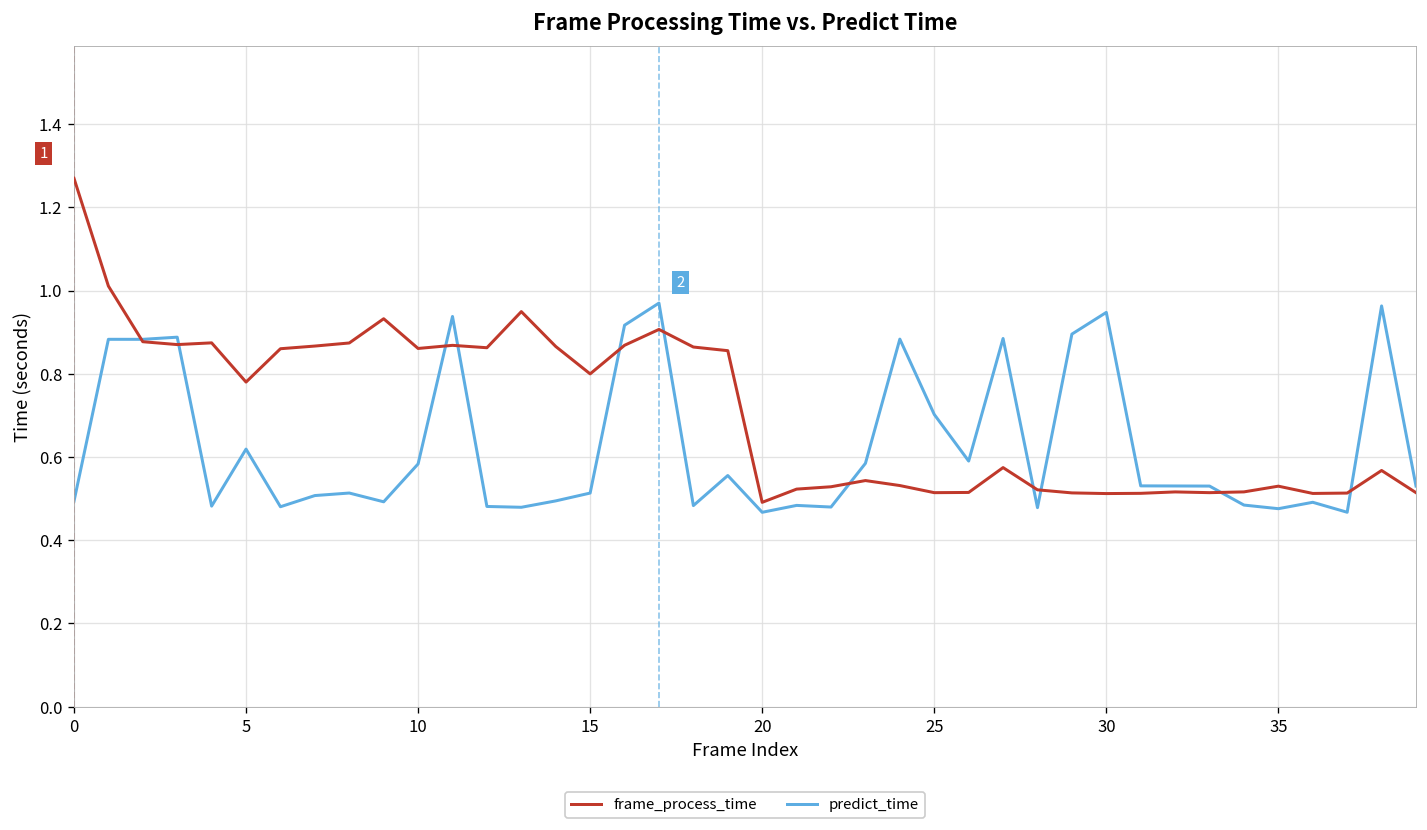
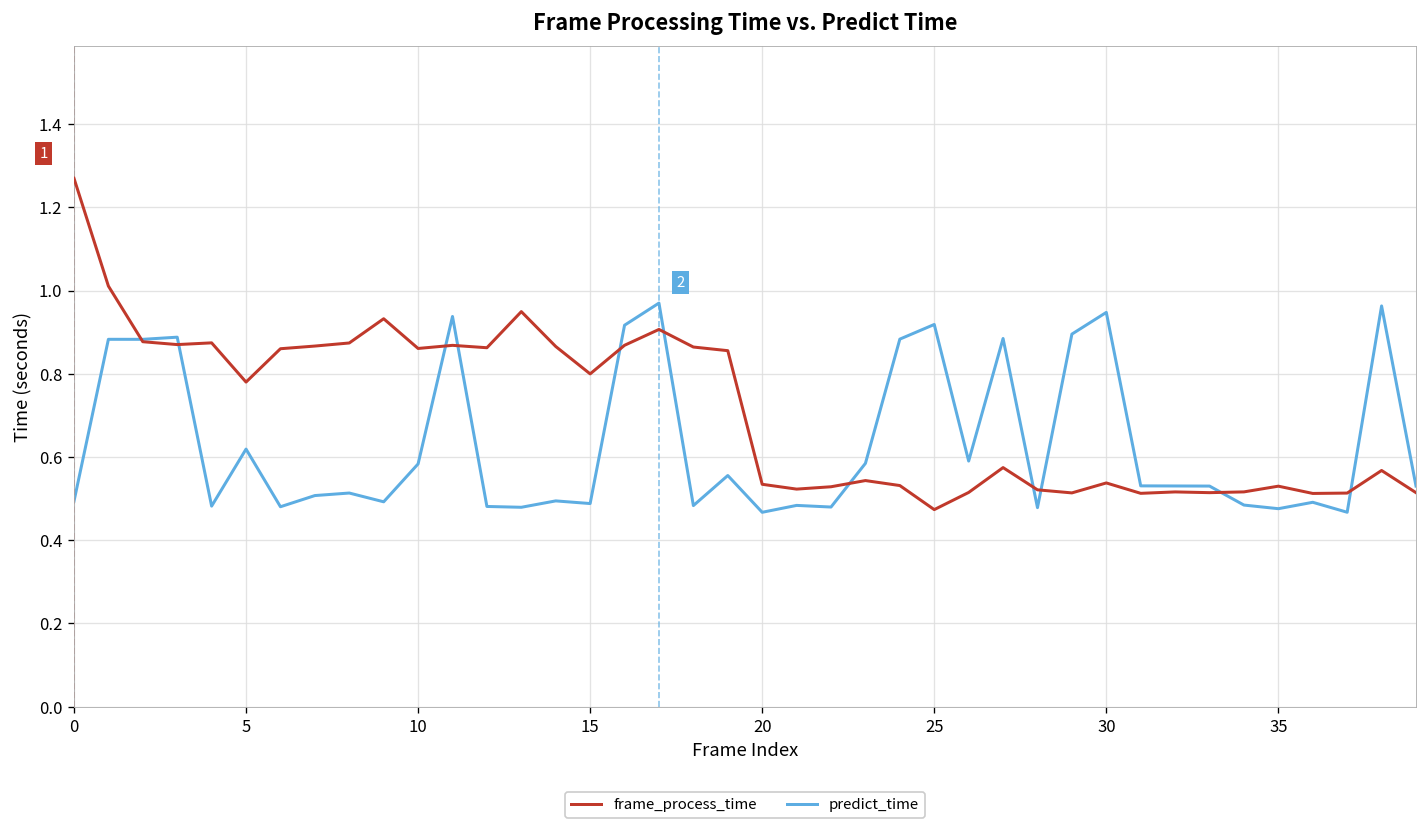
  {
    "frame_process_time": {
      "5": 0.78,
      "10": 0.86,
      "15": 0.80,
-     "20": 0.49,
-     "25": 0.51,
-     "30": 0.51,
+     "20": 0.53,
+     "25": 0.47,
+     "30": 0.54,
      "35": 0.53
    },
    "predict_time": {
      "0": 0.49,
      "5": 0.62,
      "10": 0.58,
-     "15": 0.51,
+     "15": 0.49,
      "20": 0.47,
-     "25": 0.70,
+     "25": 0.92,
      "30": 0.95,
      "35": 0.48
    }
  }
